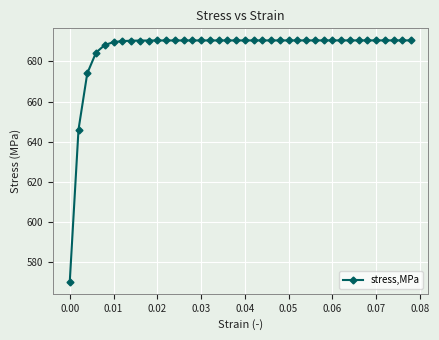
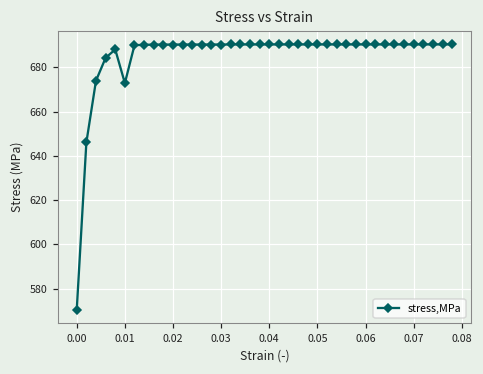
  {
    "0.00": 570,
-   "0.01": 690,
+   "0.01": 673,
    "0.02": 690,
    "0.03": 690,
    "0.04": 690,
    "0.05": 690,
    "0.06": 690,
    "0.07": 690
  }
